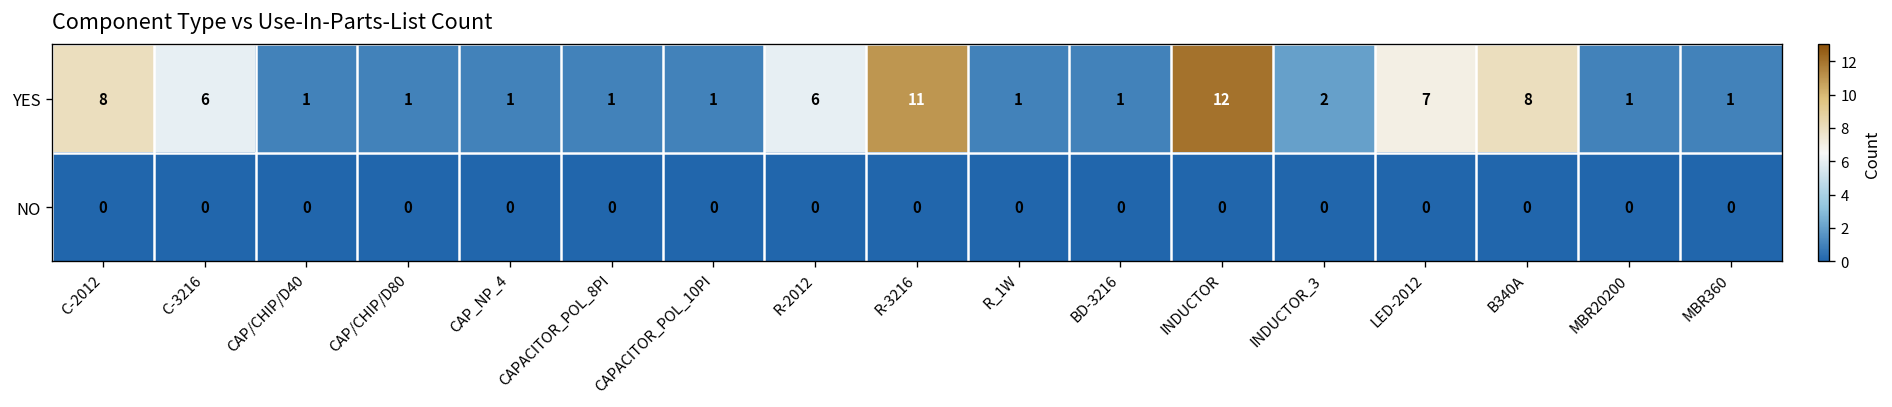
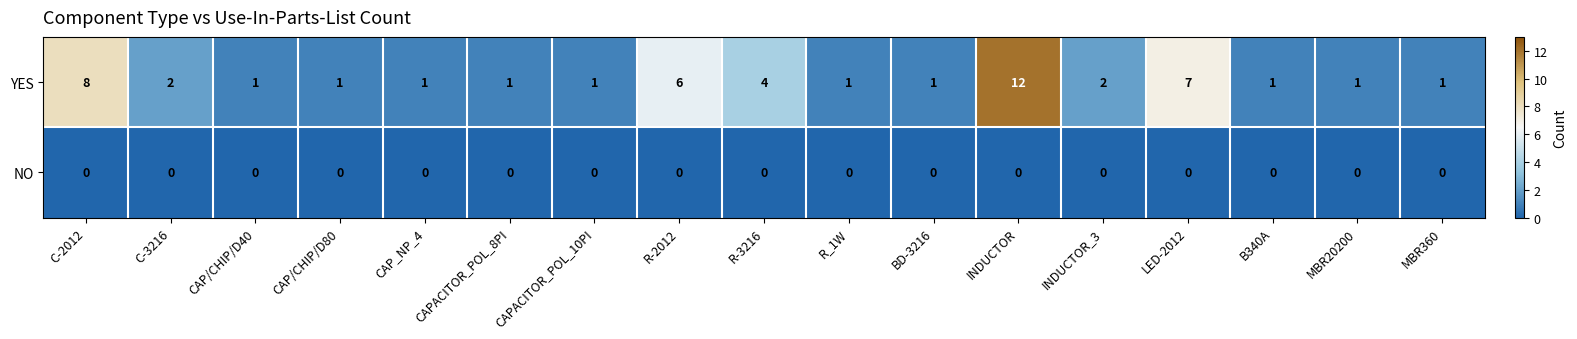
  {
    "YES": {
      "C-2012": 8,
-     "C-3216": 6,
+     "C-3216": 2,
      "CAP/CHIP/D40": 1,
      "CAP/CHIP/D80": 1,
      "CAP_NP_4": 1,
      "CAPACITOR_POL_8PI": 1,
      "CAPACITOR_POL_10PI": 1,
      "R-2012": 6,
-     "R-3216": 11,
+     "R-3216": 4,
      "R_1W": 1,
      "BD-3216": 1,
      "INDUCTOR": 12,
      "INDUCTOR_3": 2,
      "LED-2012": 7,
-     "B340A": 8,
+     "B340A": 1,
      "MBR20200": 1,
      "MBR360": 1
    },
    "NO": {
      "C-2012": 0,
      "C-3216": 0,
      "CAP/CHIP/D40": 0,
      "CAP/CHIP/D80": 0,
      "CAP_NP_4": 0,
      "CAPACITOR_POL_8PI": 0,
      "CAPACITOR_POL_10PI": 0,
      "R-2012": 0,
      "R-3216": 0,
      "R_1W": 0,
      "BD-3216": 0,
      "INDUCTOR": 0,
      "INDUCTOR_3": 0,
      "LED-2012": 0,
      "B340A": 0,
      "MBR20200": 0,
      "MBR360": 0
    }
  }
